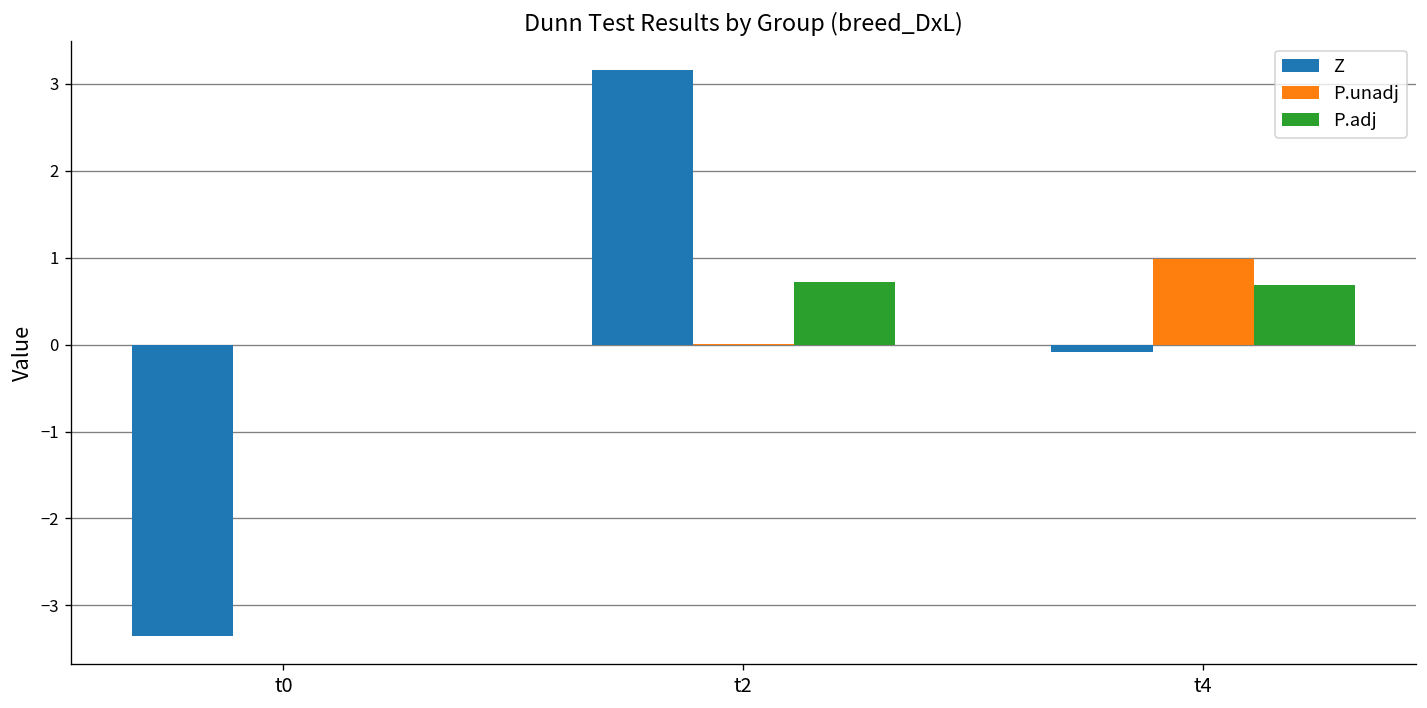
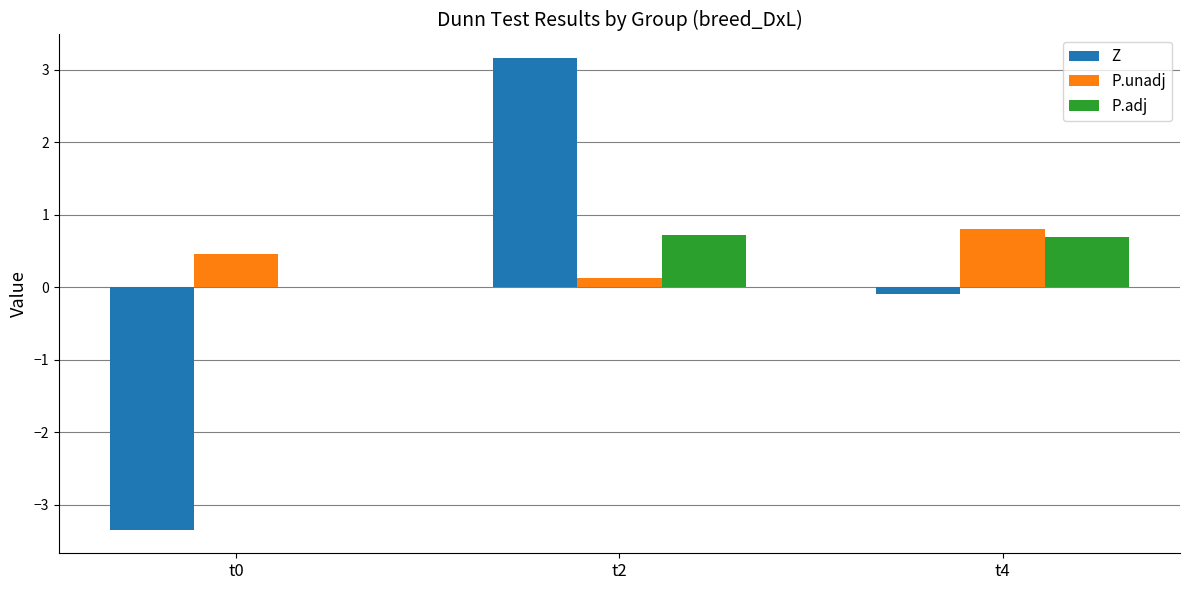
  {
    "Z": {
      "t0": -3.3,
      "t2": 3.2,
      "t4": -0.1
    },
    "P.unadj": {
-     "t0": 0.0,
-     "t2": 0.0,
-     "t4": 1.0
+     "t0": 0.5,
+     "t2": 0.1,
+     "t4": 0.8
    },
    "P.adj": {
      "t2": 0.7,
      "t4": 0.7
    }
  }
